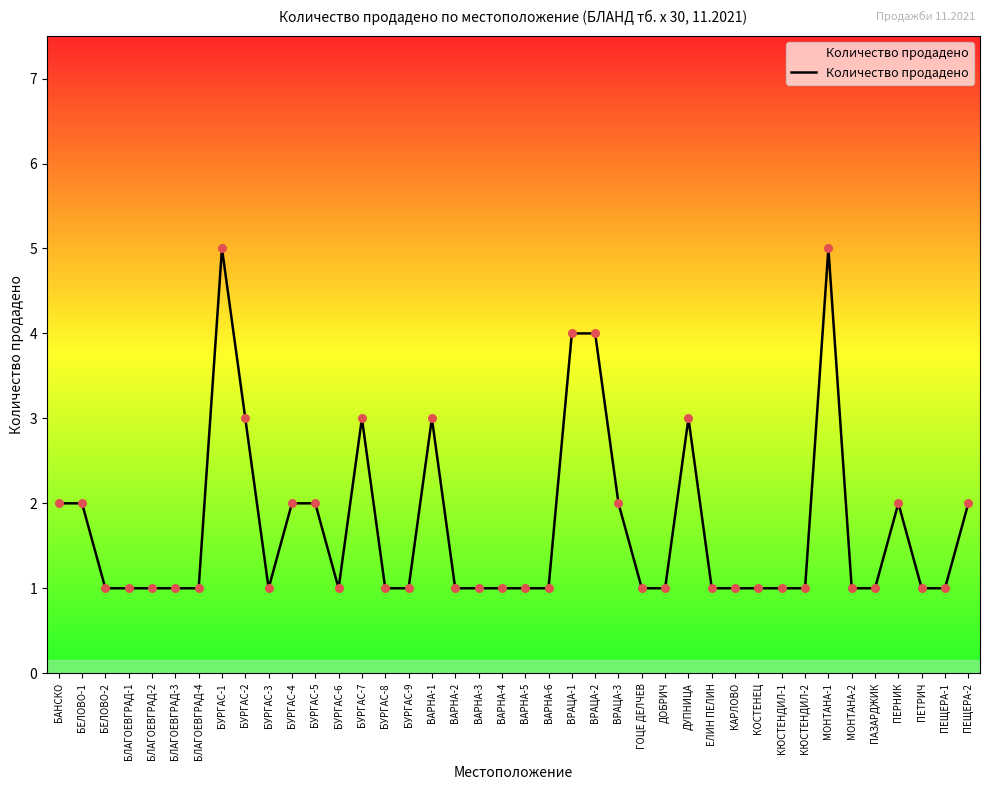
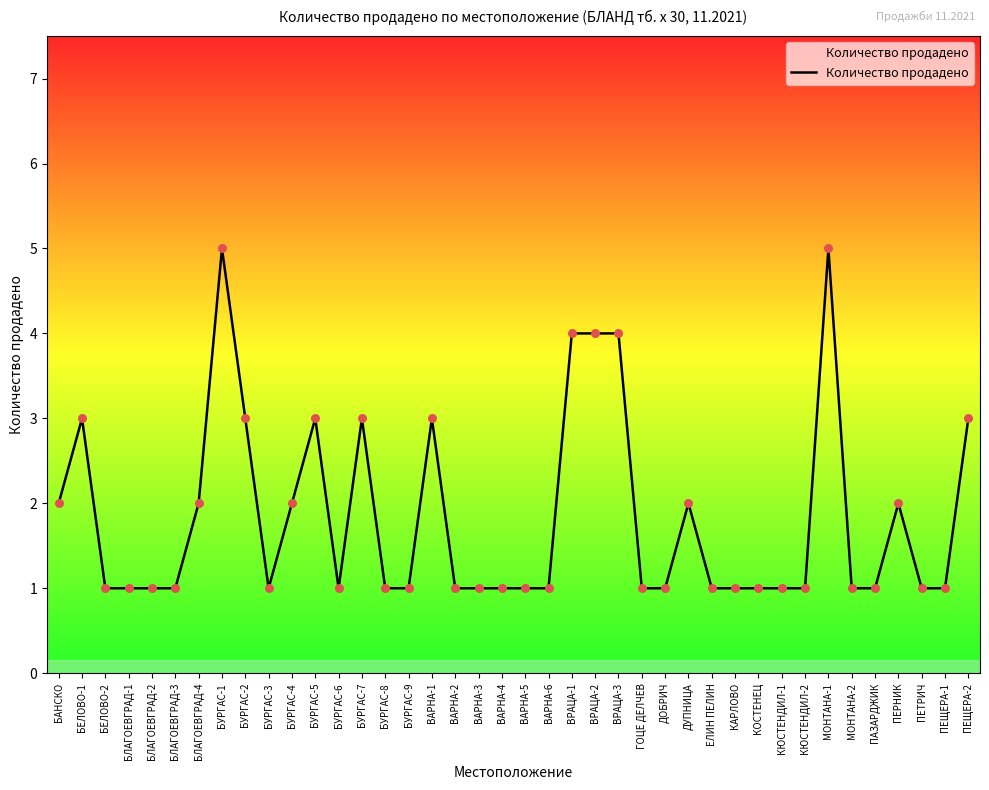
  {
    "БАНСКО": 2,
-   "БЕЛОВО-1": 2,
+   "БЕЛОВО-1": 3,
    "БЕЛОВО-2": 1,
    "БЛАГОЕВГРАД-1": 1,
    "БЛАГОЕВГРАД-2": 1,
    "БЛАГОЕВГРАД-3": 1,
-   "БЛАГОЕВГРАД-4": 1,
+   "БЛАГОЕВГРАД-4": 2,
    "БУРГАС-1": 5,
    "БУРГАС-2": 3,
    "БУРГАС-3": 1,
    "БУРГАС-4": 2,
-   "БУРГАС-5": 2,
+   "БУРГАС-5": 3,
    "БУРГАС-6": 1,
    "БУРГАС-7": 3,
    "БУРГАС-8": 1,
    "БУРГАС-9": 1,
    "ВАРНА-1": 3,
    "ВАРНА-2": 1,
    "ВАРНА-3": 1,
    "ВАРНА-4": 1,
    "ВАРНА-5": 1,
    "ВАРНА-6": 1,
    "ВРАЦА-1": 4,
    "ВРАЦА-2": 4,
-   "ВРАЦА-3": 2,
+   "ВРАЦА-3": 4,
    "ГОЦЕ ДЕЛЧЕВ": 1,
    "ДОБРИЧ": 1,
-   "ДУПНИЦА": 3,
+   "ДУПНИЦА": 2,
    "ЕЛИН ПЕЛИН": 1,
    "КАРЛОВО": 1,
    "КОСТЕНЕЦ": 1,
    "КЮСТЕНДИЛ-1": 1,
    "КЮСТЕНДИЛ-2": 1,
    "МОНТАНА-1": 5,
    "МОНТАНА-2": 1,
    "ПАЗАРДЖИК": 1,
    "ПЕРНИК": 2,
    "ПЕТРИЧ": 1,
    "ПЕЩЕРА-1": 1,
-   "ПЕЩЕРА-2": 2
+   "ПЕЩЕРА-2": 3
  }
